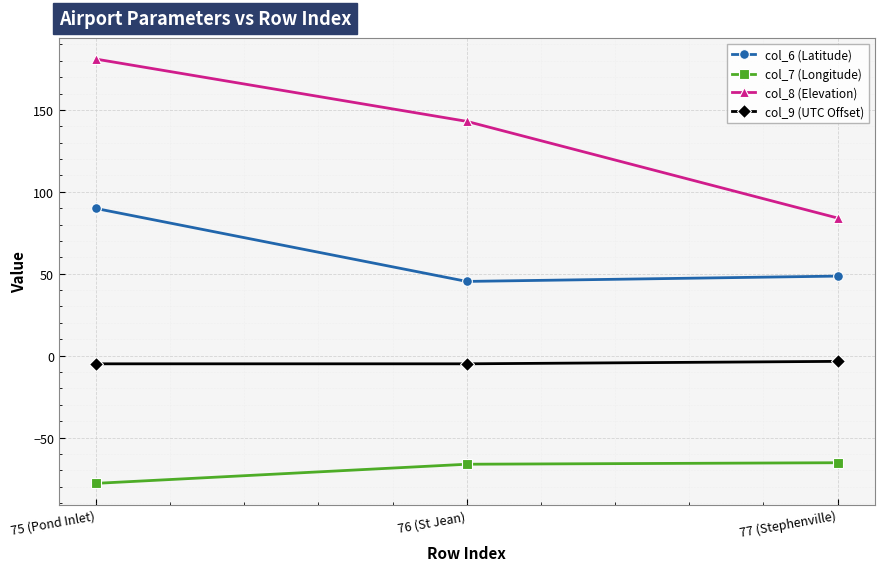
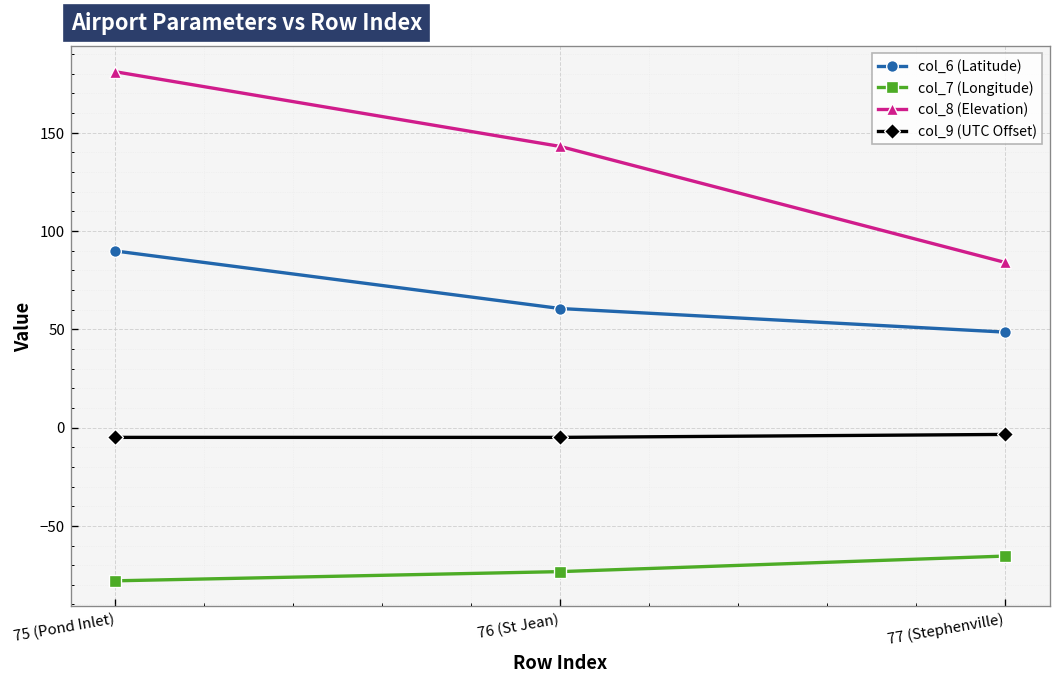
  {
    "col_6 (Latitude)": {
      "75 (Pond Inlet)": 90,
-     "76 (St Jean)": 45,
+     "76 (St Jean)": 61,
      "77 (Stephenville)": 49
    },
    "col_7 (Longitude)": {
      "75 (Pond Inlet)": -78,
-     "76 (St Jean)": -66,
+     "76 (St Jean)": -73,
      "77 (Stephenville)": -65
    },
    "col_8 (Elevation)": {
      "75 (Pond Inlet)": 181,
      "76 (St Jean)": 143,
      "77 (Stephenville)": 84
    },
    "col_9 (UTC Offset)": {
      "75 (Pond Inlet)": -5,
      "76 (St Jean)": -5,
      "77 (Stephenville)": -4
    }
  }
